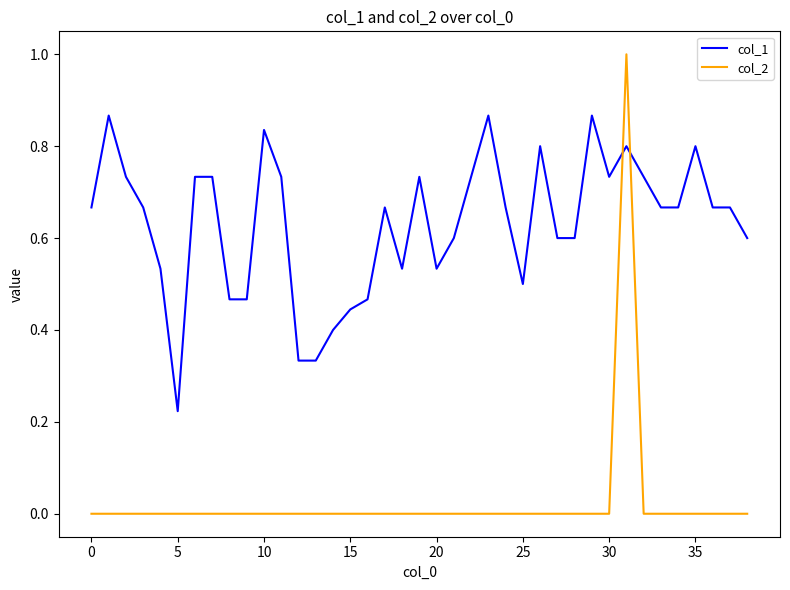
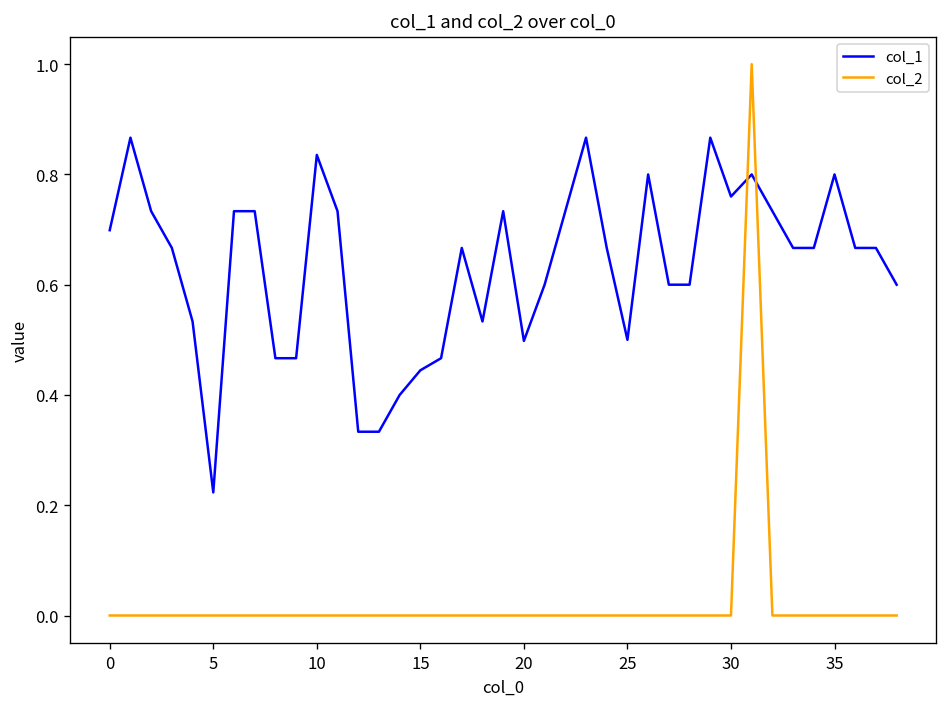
  {
    "col_1": {
-     "0": 0.67,
+     "0": 0.70,
      "5": 0.22,
      "10": 0.84,
      "15": 0.44,
-     "20": 0.53,
+     "20": 0.50,
      "25": 0.50,
-     "30": 0.73,
+     "30": 0.76,
      "35": 0.80
    },
    "col_2": {
      "0": 0.00,
      "5": 0.00,
      "10": 0.00,
      "15": 0.00,
      "20": 0.00,
      "25": 0.00,
      "30": 0.00,
      "35": 0.00
    }
  }
